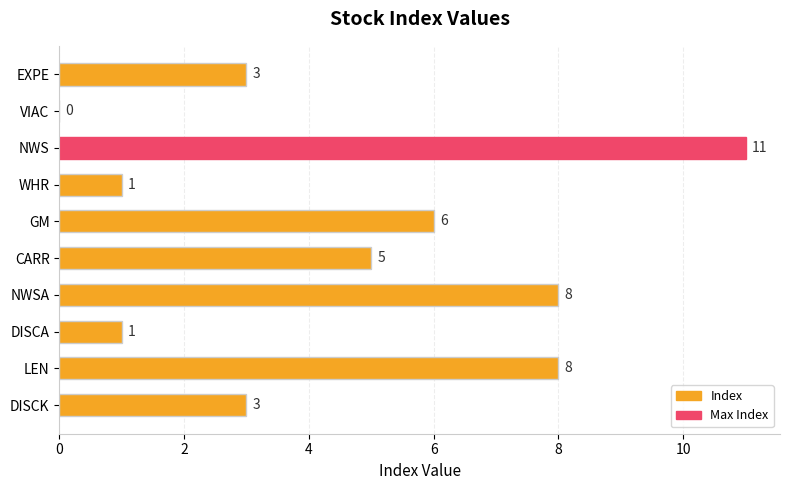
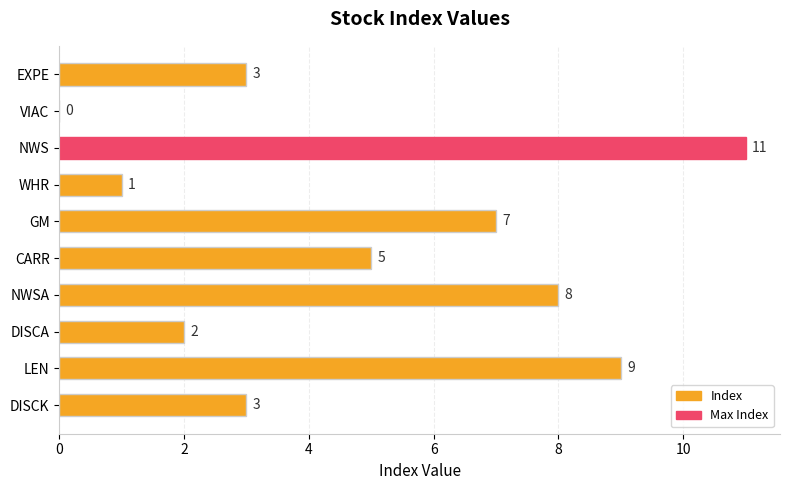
  {
    "EXPE": 3,
    "VIAC": 0,
    "NWS": 11,
    "WHR": 1,
-   "GM": 6,
+   "GM": 7,
    "CARR": 5,
    "NWSA": 8,
-   "DISCA": 1,
-   "LEN": 8,
+   "DISCA": 2,
+   "LEN": 9,
    "DISCK": 3
  }
